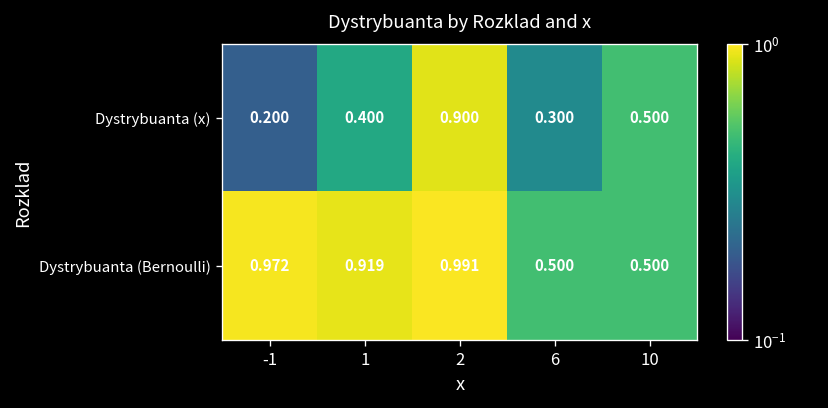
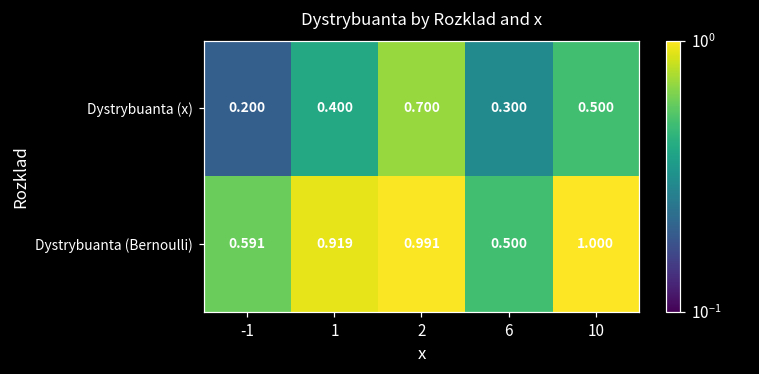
  {
    "Dystrybuanta (x)": {
      "-1": 0.200,
      "1": 0.400,
-     "2": 0.900,
+     "2": 0.700,
      "6": 0.300,
      "10": 0.500
    },
    "Dystrybuanta (Bernoulli)": {
-     "-1": 0.972,
+     "-1": 0.591,
      "1": 0.919,
      "2": 0.991,
      "6": 0.500,
-     "10": 0.500
+     "10": 1.000
    }
  }
